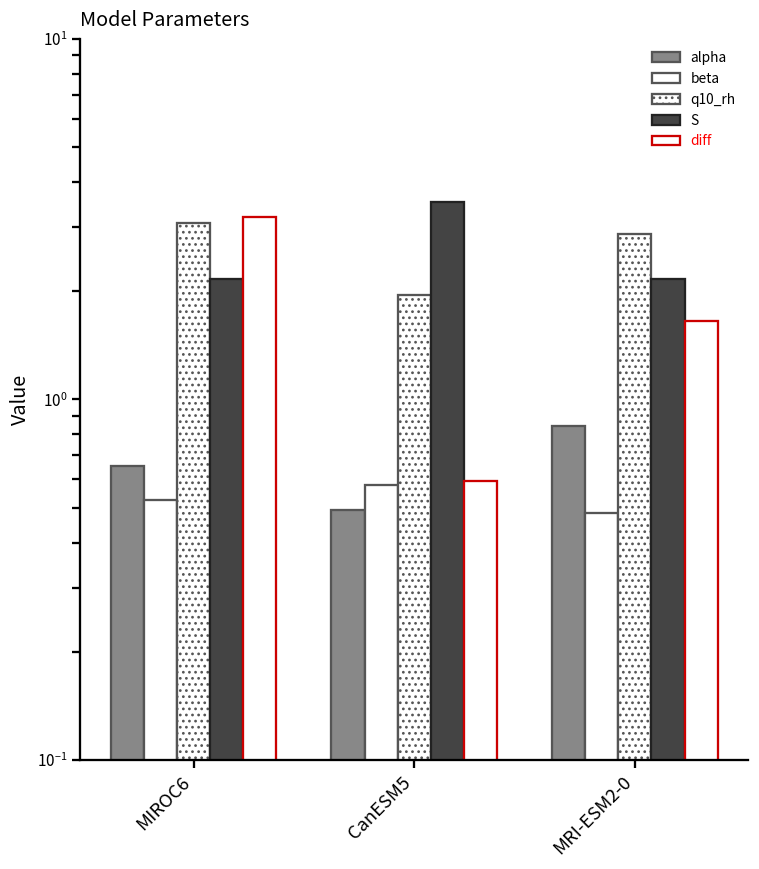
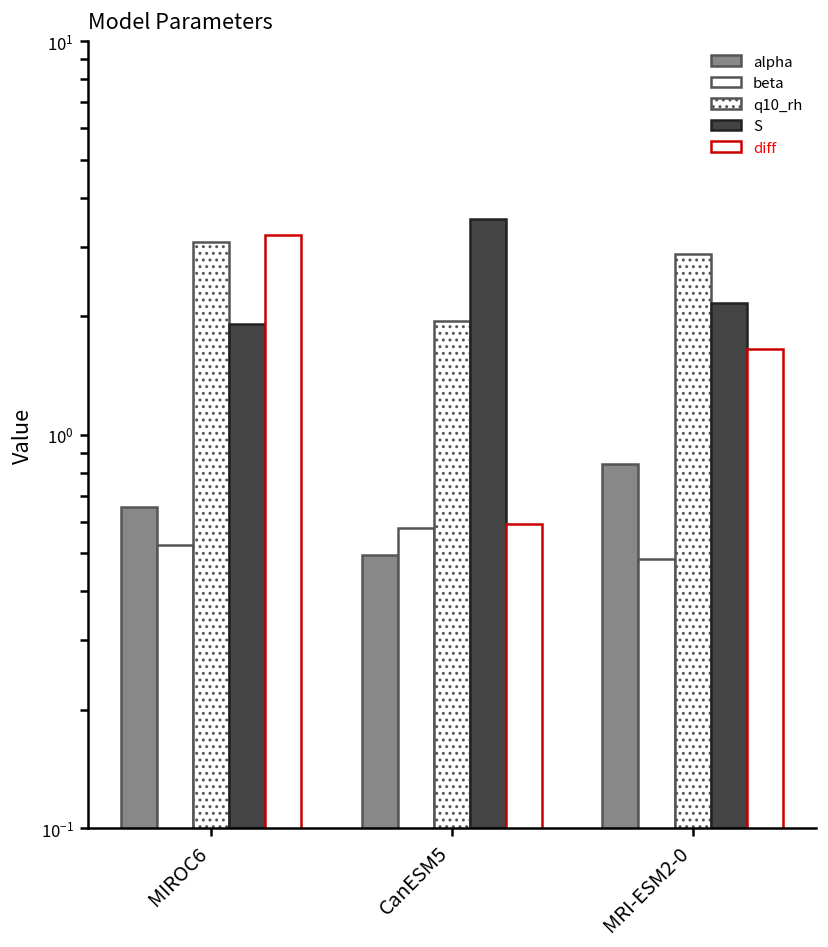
  {
    "alpha": {
      "MIROC6": 0.65,
      "CanESM5": 0.5,
      "MRI-ESM2-0": 0.84
    },
    "S": {
-     "MIROC6": 2.2,
+     "MIROC6": 1.9,
      "CanESM5": 3.5,
      "MRI-ESM2-0": 2.2
    }
  }
